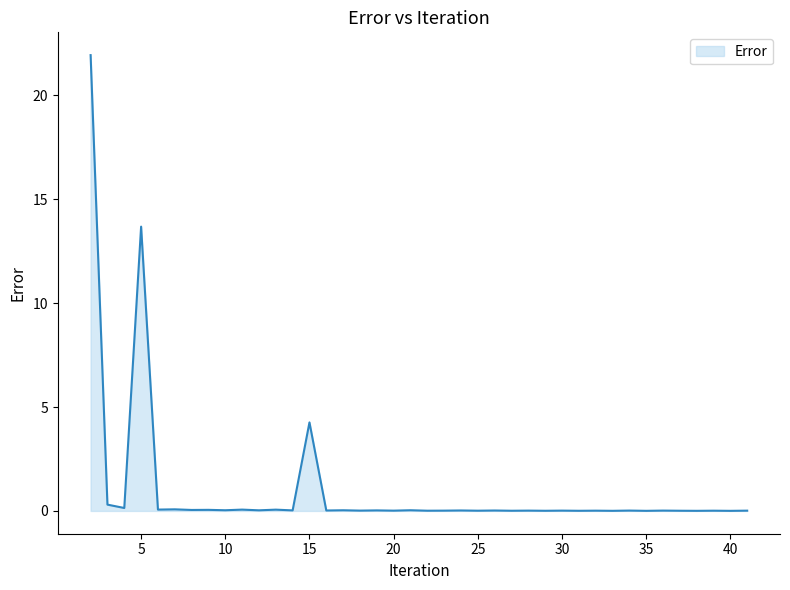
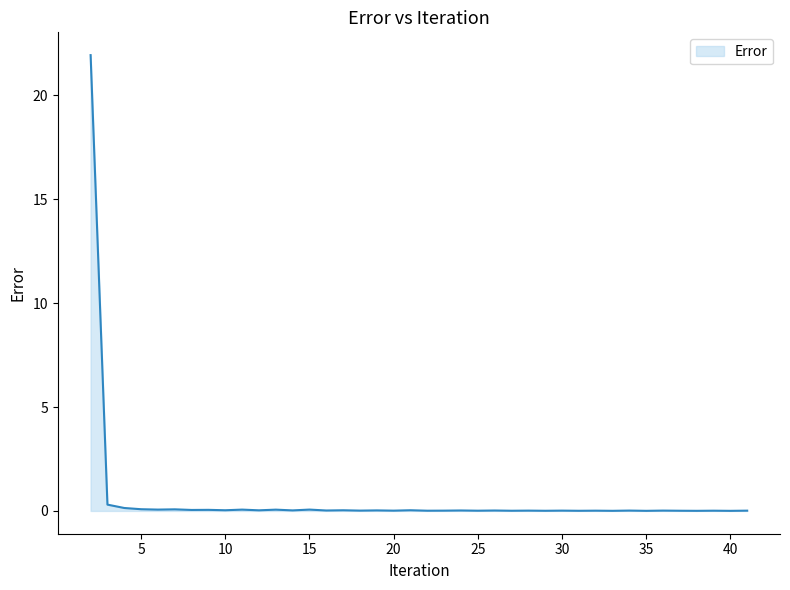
  {
-   "5": 13.7,
+   "5": 0.1,
    "10": 0.0,
-   "15": 4.3,
+   "15": 0.1,
    "20": 0.0,
    "25": 0.0,
    "30": 0.0,
    "35": 0.0,
    "40": 0.0
  }
